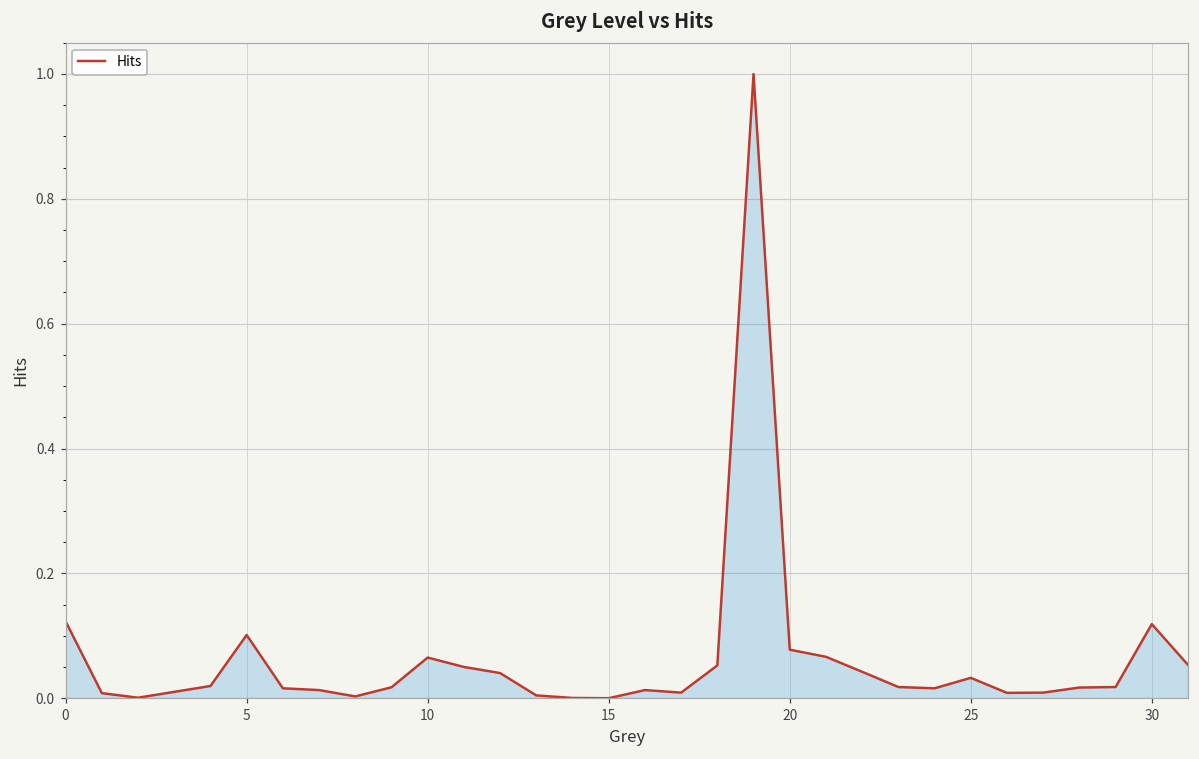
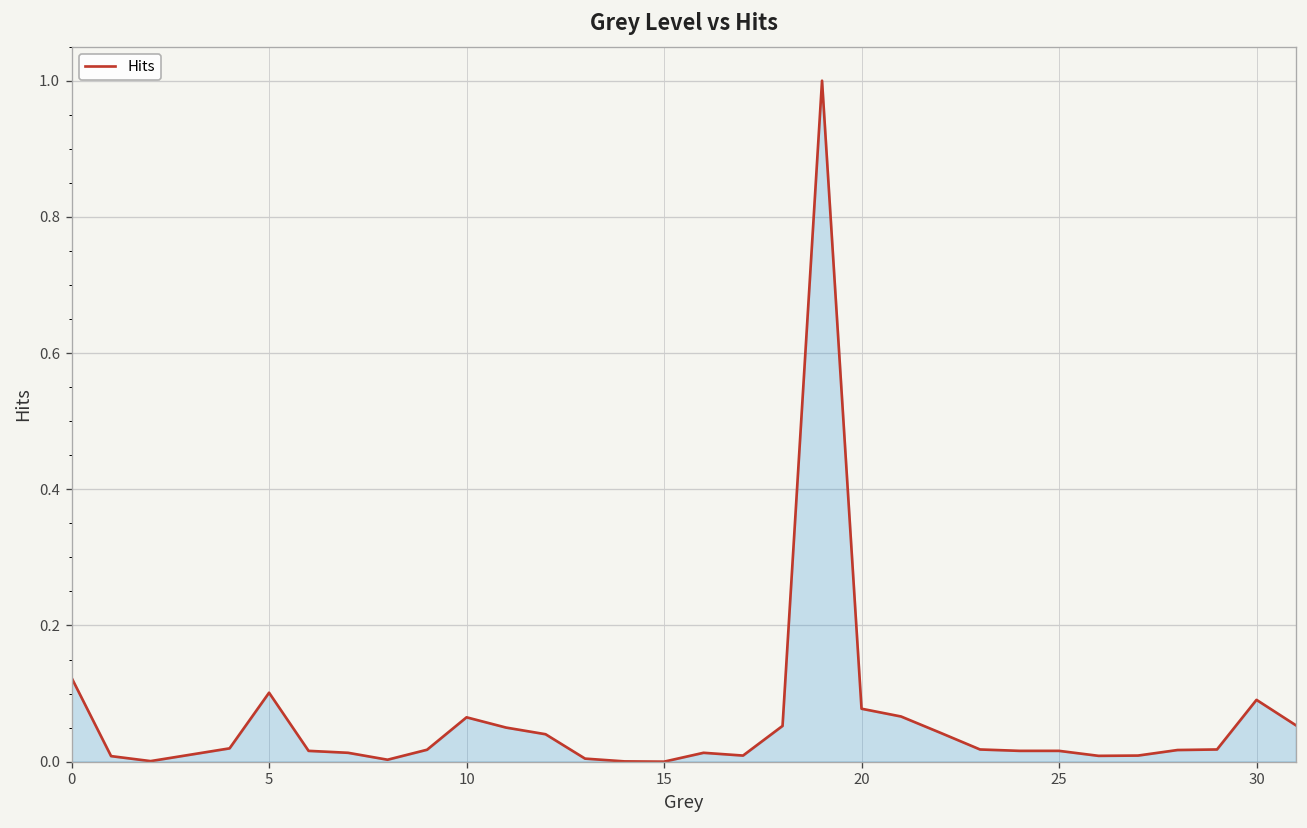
  {
    "0": 0.12,
    "5": 0.10,
    "10": 0.07,
    "15": 0.00,
    "20": 0.08,
-   "25": 0.03,
-   "30": 0.12
+   "25": 0.02,
+   "30": 0.09
  }
